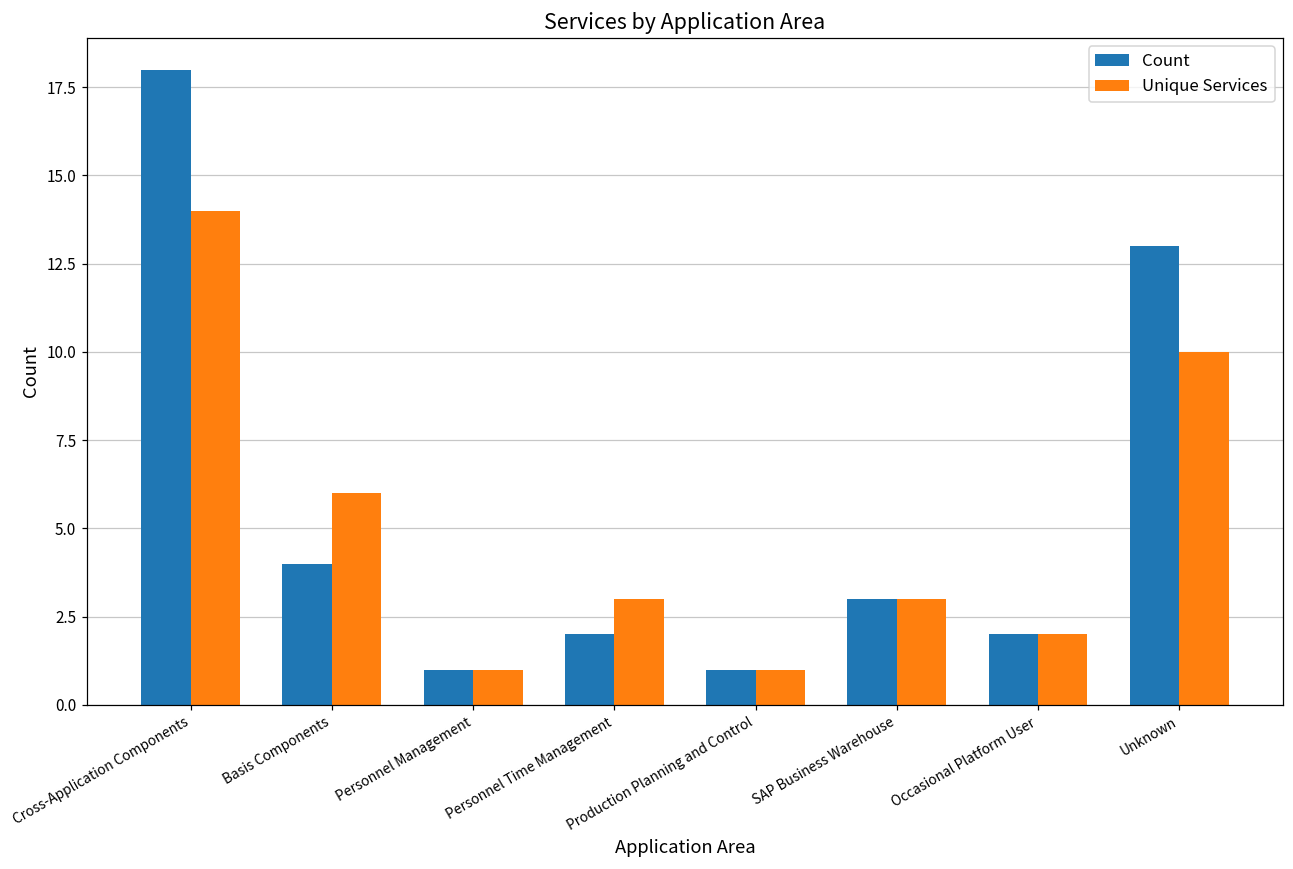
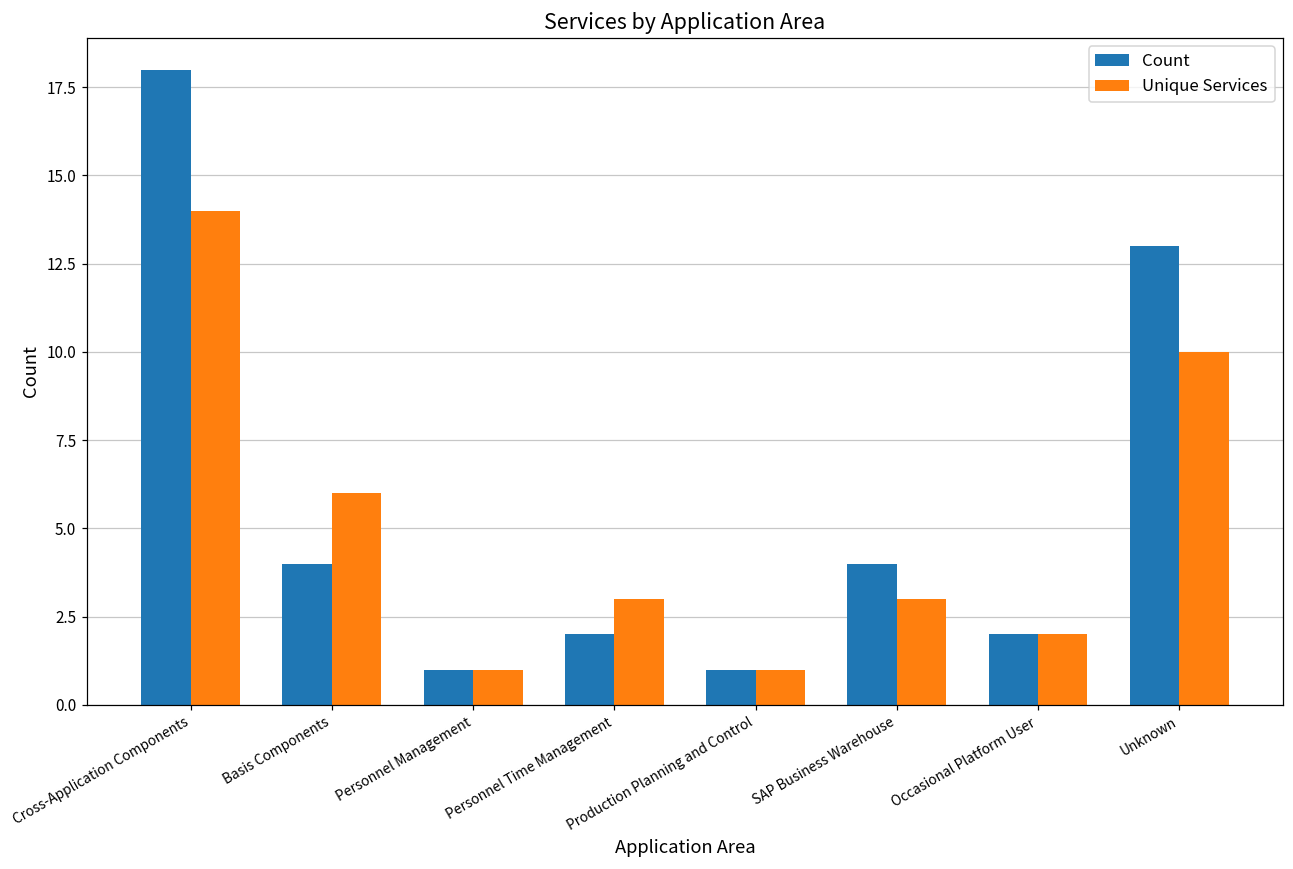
  {
    "Count": {
      "Cross-Application Components": 18,
      "Basis Components": 4,
      "Personnel Management": 1,
      "Personnel Time Management": 2,
      "Production Planning and Control": 1,
-     "SAP Business Warehouse": 3,
+     "SAP Business Warehouse": 4,
      "Occasional Platform User": 2,
      "Unknown": 13
    },
    "Unique Services": {
      "Cross-Application Components": 14,
      "Basis Components": 6,
      "Personnel Management": 1,
      "Personnel Time Management": 3,
      "Production Planning and Control": 1,
      "SAP Business Warehouse": 3,
      "Occasional Platform User": 2,
      "Unknown": 10
    }
  }
